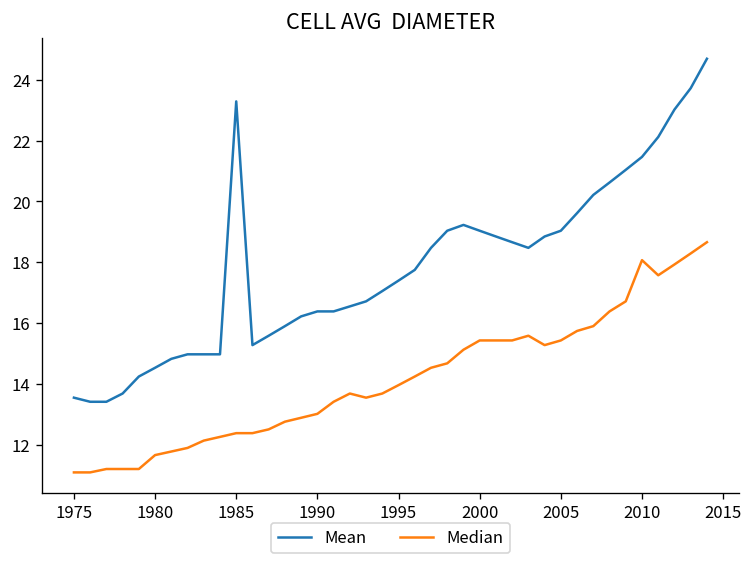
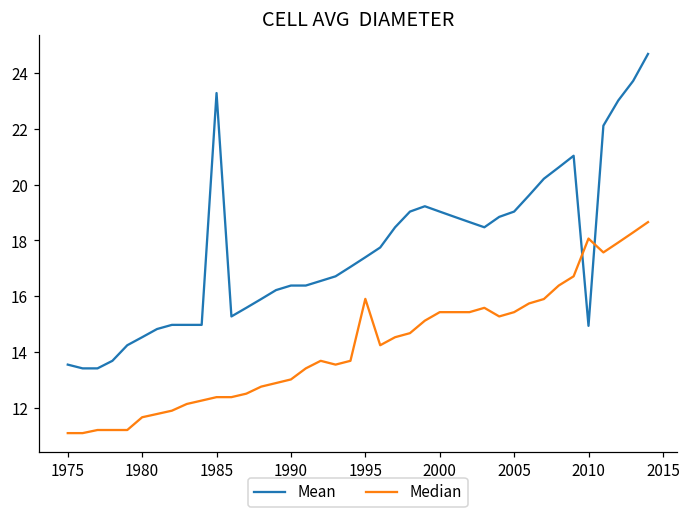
  {
    "Mean": {
      "1975": 13.5,
      "1980": 14.5,
      "1985": 23.3,
      "1990": 16.4,
      "1995": 17.4,
      "2000": 19.0,
      "2005": 19.0,
-     "2010": 21.5
+     "2010": 14.9
    },
    "Median": {
      "1975": 11.1,
      "1980": 11.7,
      "1985": 12.4,
      "1990": 13.0,
-     "1995": 14.0,
+     "1995": 15.9,
      "2000": 15.4,
      "2005": 15.4,
      "2010": 18.1
    }
  }
